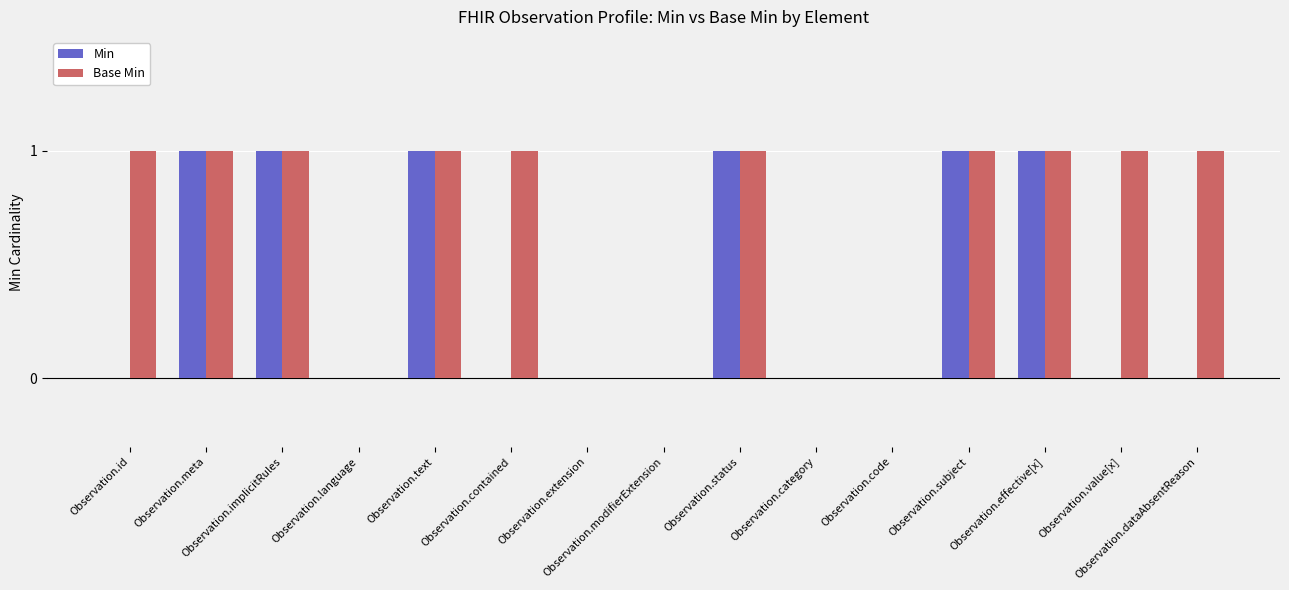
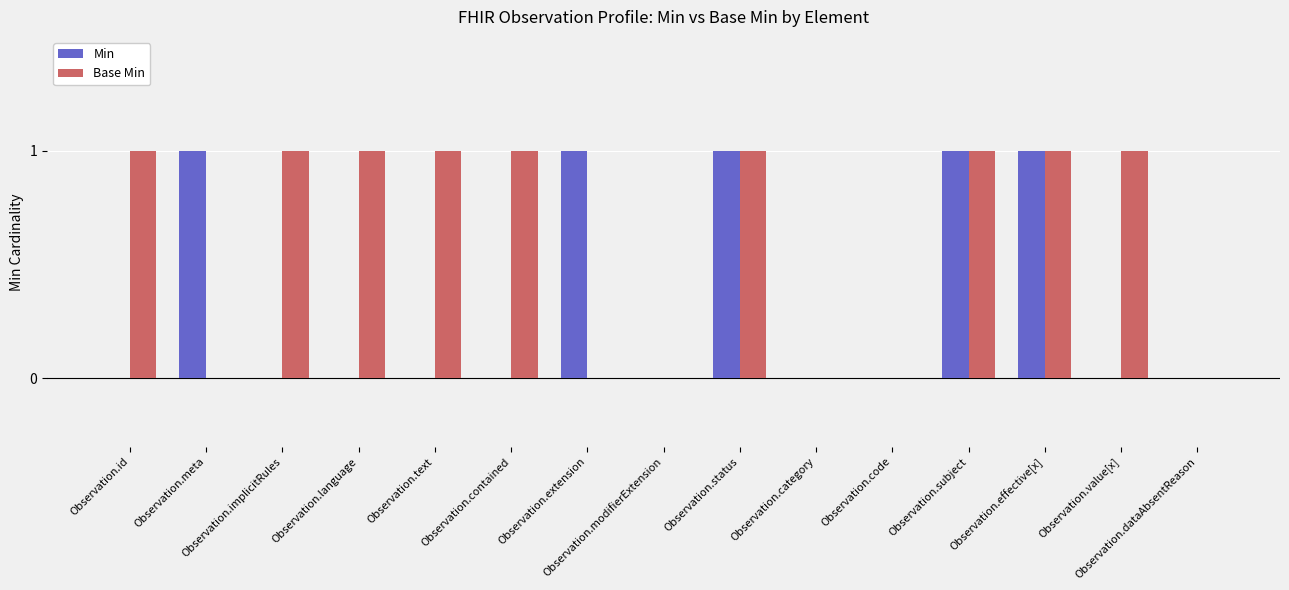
  {
    "Min": {
      "Observation.id": 0,
      "Observation.meta": 1,
-     "Observation.implicitRules": 1,
+     "Observation.implicitRules": 0,
      "Observation.language": 0,
-     "Observation.text": 1,
+     "Observation.text": 0,
      "Observation.contained": 0,
-     "Observation.extension": 0,
+     "Observation.extension": 1,
      "Observation.modifierExtension": 0,
      "Observation.status": 1,
      "Observation.category": 0,
      "Observation.code": 0,
      "Observation.subject": 1,
      "Observation.effective[x]": 1,
      "Observation.value[x]": 0,
      "Observation.dataAbsentReason": 0
    },
    "Base Min": {
      "Observation.id": 1,
-     "Observation.meta": 1,
+     "Observation.meta": 0,
      "Observation.implicitRules": 1,
-     "Observation.language": 0,
+     "Observation.language": 1,
      "Observation.text": 1,
      "Observation.contained": 1,
      "Observation.extension": 0,
      "Observation.modifierExtension": 0,
      "Observation.status": 1,
      "Observation.category": 0,
      "Observation.code": 0,
      "Observation.subject": 1,
      "Observation.effective[x]": 1,
      "Observation.value[x]": 1,
-     "Observation.dataAbsentReason": 1
+     "Observation.dataAbsentReason": 0
    }
  }
